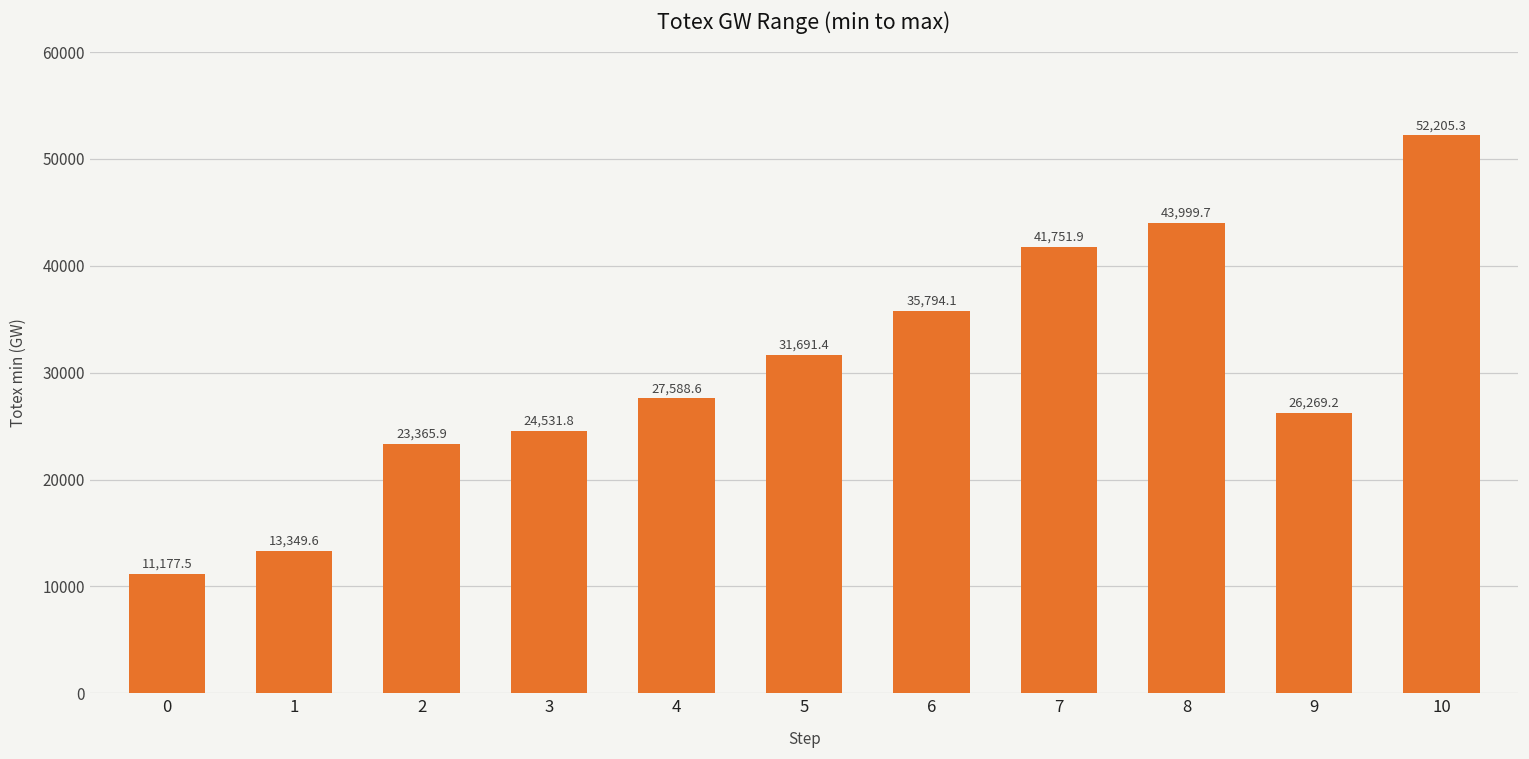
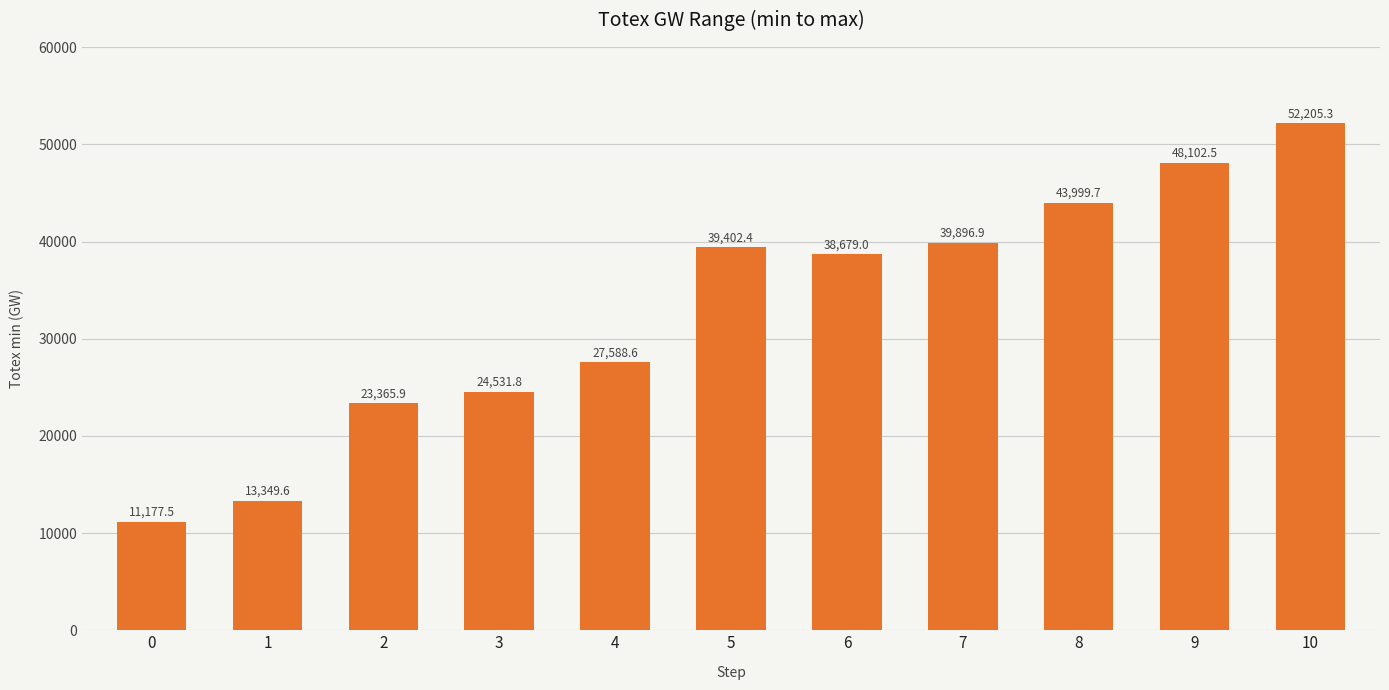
  {
    "0": "11,177.5",
    "1": "13,349.6",
    "2": "23,365.9",
    "3": "24,531.8",
    "4": "27,588.6",
-   "5": "31,691.4",
-   "6": "35,794.1",
-   "7": "41,751.9",
+   "5": "39,402.4",
+   "6": "38,679.0",
+   "7": "39,896.9",
    "8": "43,999.7",
-   "9": "26,269.2",
+   "9": "48,102.5",
    "10": "52,205.3"
  }
